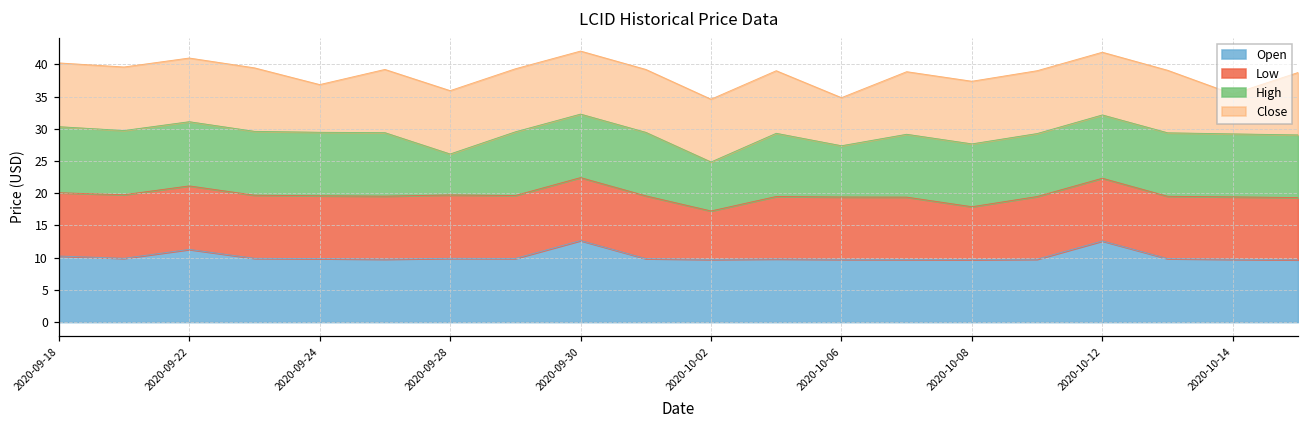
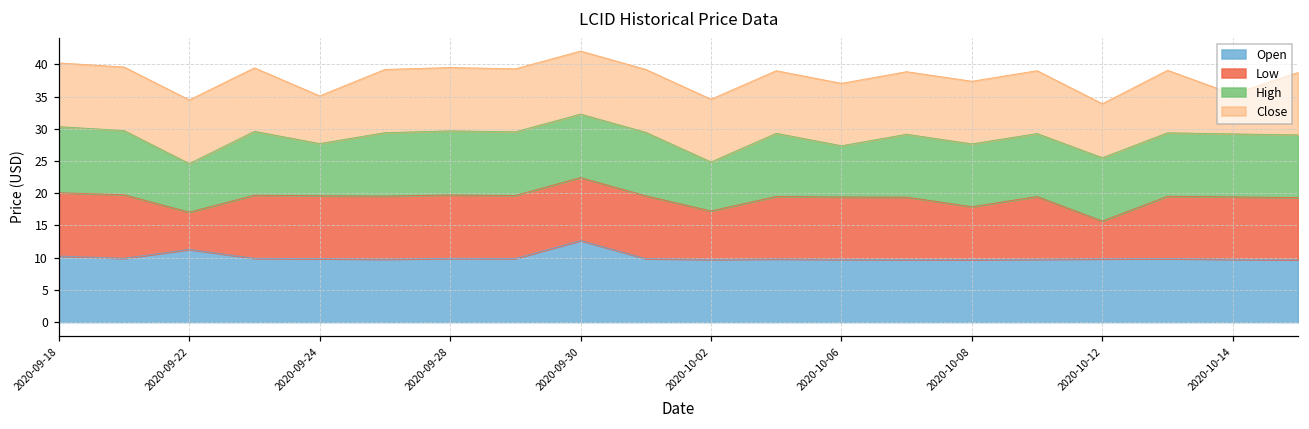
  {
    "Open": {
      "2020-09-18": 10,
      "2020-09-22": 11,
      "2020-09-24": 10,
      "2020-09-28": 10,
      "2020-09-30": 13,
      "2020-10-02": 10,
      "2020-10-06": 10,
      "2020-10-08": 10,
-     "2020-10-12": 13,
+     "2020-10-12": 10,
      "2020-10-14": 10
    },
    "Low": {
      "2020-09-18": 10,
-     "2020-09-22": 10,
+     "2020-09-22": 6,
      "2020-09-24": 10,
      "2020-09-28": 10,
      "2020-09-30": 10,
      "2020-10-02": 8,
      "2020-10-06": 10,
      "2020-10-08": 8,
-     "2020-10-12": 10,
+     "2020-10-12": 6,
      "2020-10-14": 10
    },
    "High": {
      "2020-09-18": 10,
-     "2020-09-22": 10,
-     "2020-09-24": 10,
-     "2020-09-28": 6,
+     "2020-09-22": 8,
+     "2020-09-24": 8,
+     "2020-09-28": 10,
      "2020-09-30": 10,
      "2020-10-02": 8,
      "2020-10-06": 8,
      "2020-10-08": 10,
      "2020-10-12": 10,
      "2020-10-14": 10
    },
    "Close": {
      "2020-09-18": 10,
      "2020-09-22": 10,
      "2020-09-24": 7,
      "2020-09-28": 10,
      "2020-09-30": 10,
      "2020-10-02": 10,
-     "2020-10-06": 7,
+     "2020-10-06": 10,
      "2020-10-08": 10,
-     "2020-10-12": 10
+     "2020-10-12": 8
    }
  }
